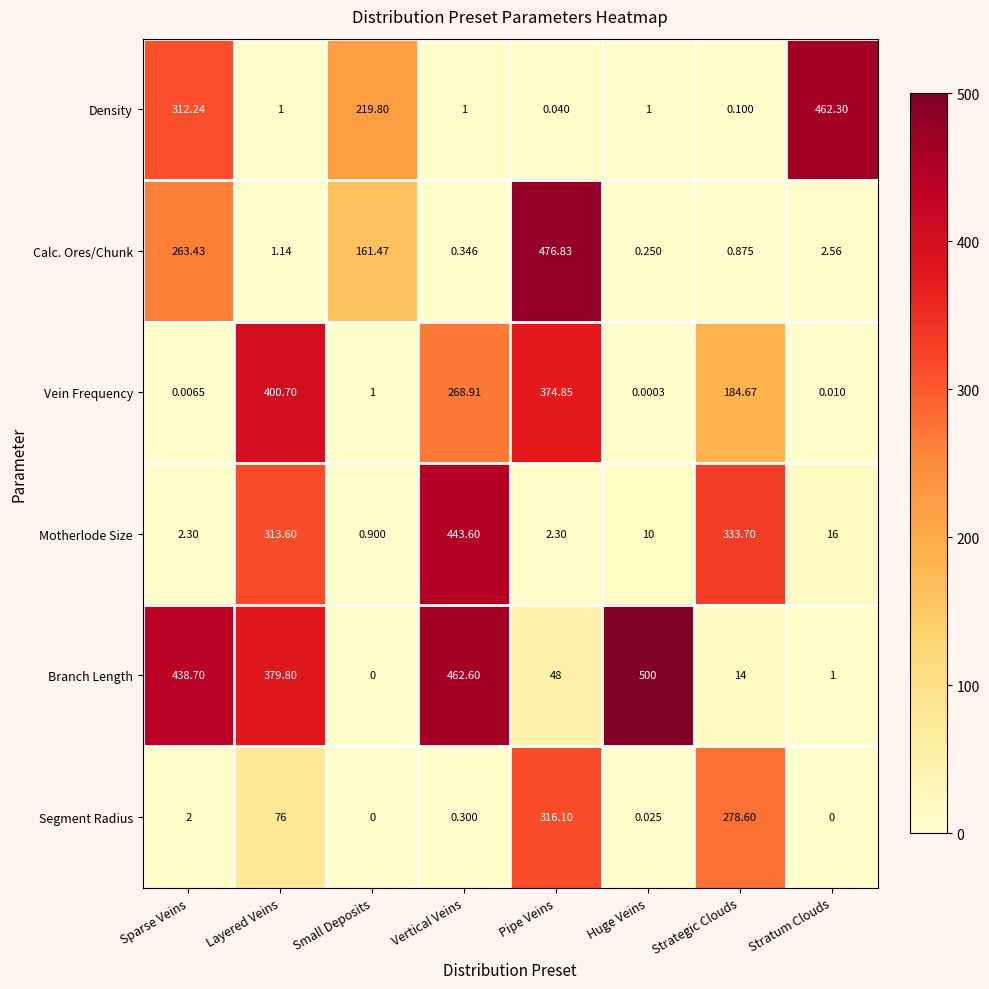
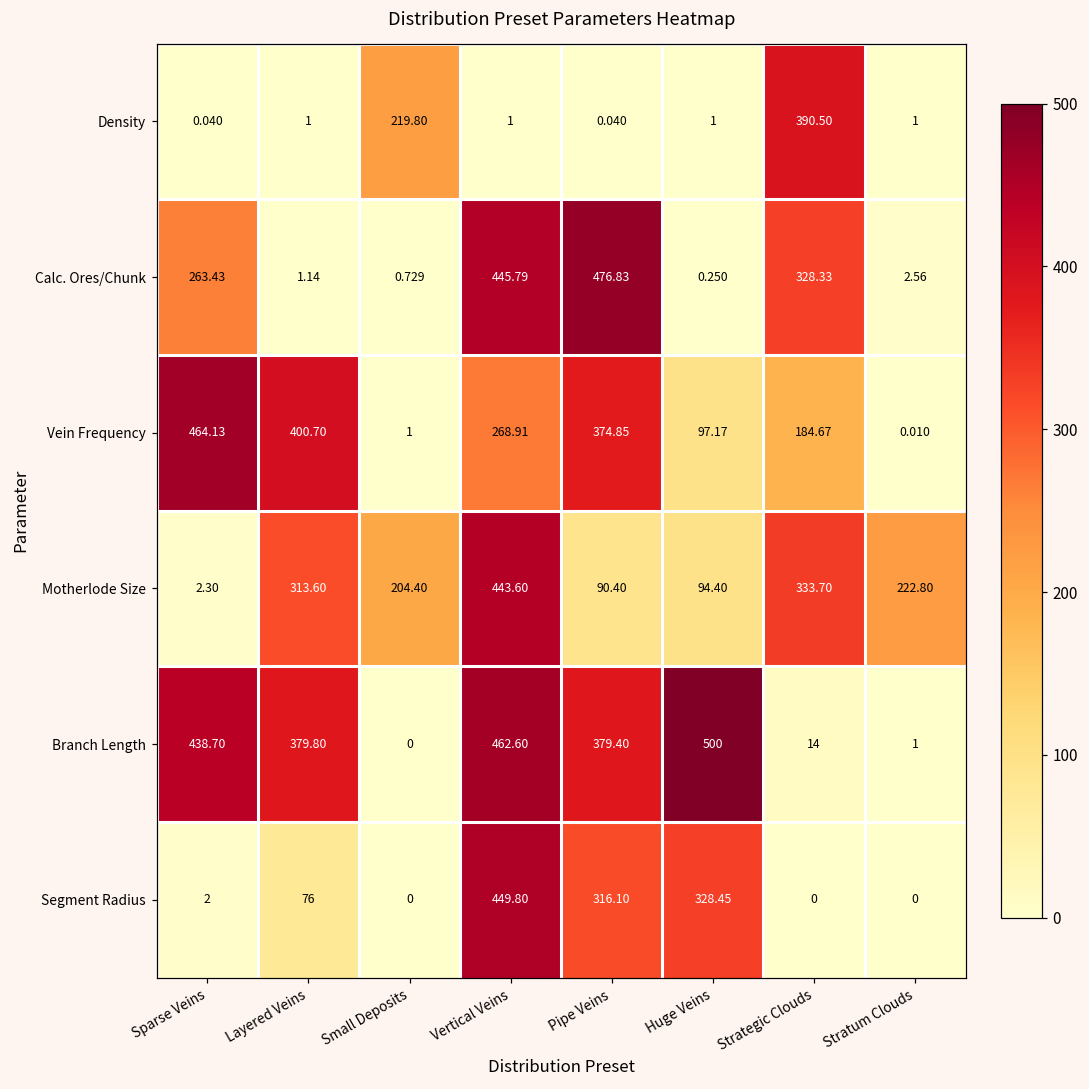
  {
    "Density": {
-     "Sparse Veins": 312.24,
+     "Sparse Veins": 0.040,
      "Layered Veins": 1,
      "Small Deposits": 219.80,
      "Vertical Veins": 1,
      "Pipe Veins": 0.040,
      "Huge Veins": 1,
-     "Strategic Clouds": 0.100,
-     "Stratum Clouds": 462.30
+     "Strategic Clouds": 390.50,
+     "Stratum Clouds": 1
    },
    "Calc. Ores/Chunk": {
      "Sparse Veins": 263.43,
      "Layered Veins": 1.14,
-     "Small Deposits": 161.47,
-     "Vertical Veins": 0.346,
+     "Small Deposits": 0.729,
+     "Vertical Veins": 445.79,
      "Pipe Veins": 476.83,
      "Huge Veins": 0.250,
-     "Strategic Clouds": 0.875,
+     "Strategic Clouds": 328.33,
      "Stratum Clouds": 2.56
    },
    "Vein Frequency": {
-     "Sparse Veins": 0.0065,
+     "Sparse Veins": 464.13,
      "Layered Veins": 400.70,
      "Small Deposits": 1,
      "Vertical Veins": 268.91,
      "Pipe Veins": 374.85,
-     "Huge Veins": 0.0003,
+     "Huge Veins": 97.17,
      "Strategic Clouds": 184.67,
      "Stratum Clouds": 0.010
    },
    "Motherlode Size": {
      "Sparse Veins": 2.30,
      "Layered Veins": 313.60,
-     "Small Deposits": 0.900,
+     "Small Deposits": 204.40,
      "Vertical Veins": 443.60,
-     "Pipe Veins": 2.30,
-     "Huge Veins": 10,
+     "Pipe Veins": 90.40,
+     "Huge Veins": 94.40,
      "Strategic Clouds": 333.70,
-     "Stratum Clouds": 16
+     "Stratum Clouds": 222.80
    },
    "Branch Length": {
      "Sparse Veins": 438.70,
      "Layered Veins": 379.80,
      "Small Deposits": 0,
      "Vertical Veins": 462.60,
-     "Pipe Veins": 48,
+     "Pipe Veins": 379.40,
      "Huge Veins": 500,
      "Strategic Clouds": 14,
      "Stratum Clouds": 1
    },
    "Segment Radius": {
      "Sparse Veins": 2,
      "Layered Veins": 76,
      "Small Deposits": 0,
-     "Vertical Veins": 0.300,
+     "Vertical Veins": 449.80,
      "Pipe Veins": 316.10,
-     "Huge Veins": 0.025,
-     "Strategic Clouds": 278.60,
+     "Huge Veins": 328.45,
+     "Strategic Clouds": 0,
      "Stratum Clouds": 0
    }
  }
